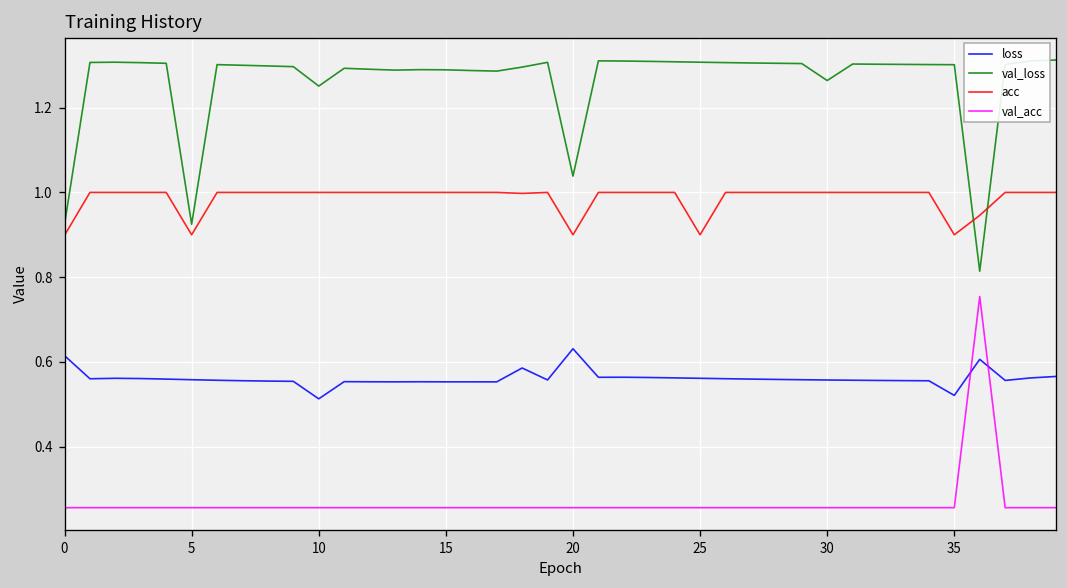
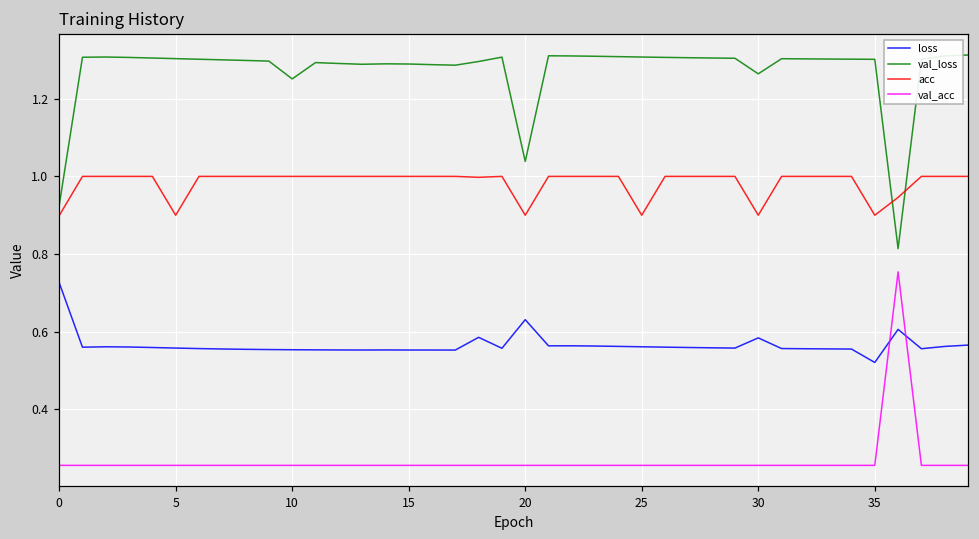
  {
    "loss": {
-     "0": 0.61,
+     "0": 0.73,
      "5": 0.56,
-     "10": 0.51,
+     "10": 0.55,
      "15": 0.55,
      "20": 0.63,
      "25": 0.56,
-     "30": 0.56,
+     "30": 0.58,
      "35": 0.52
    },
    "val_loss": {
      "0": 0.92,
-     "5": 0.92,
+     "5": 1.30,
      "10": 1.25,
      "15": 1.29,
      "20": 1.04,
      "25": 1.31,
      "30": 1.26,
      "35": 1.30
    },
    "acc": {
      "0": 0.9,
      "5": 0.9,
      "10": 1.0,
      "15": 1.0,
      "20": 0.9,
      "25": 0.9,
-     "30": 1.0,
+     "30": 0.9,
      "35": 0.9
    },
    "val_acc": {
      "0": 0.26,
      "5": 0.26,
      "10": 0.26,
      "15": 0.26,
      "20": 0.26,
      "25": 0.26,
      "30": 0.26,
      "35": 0.26
    }
  }
